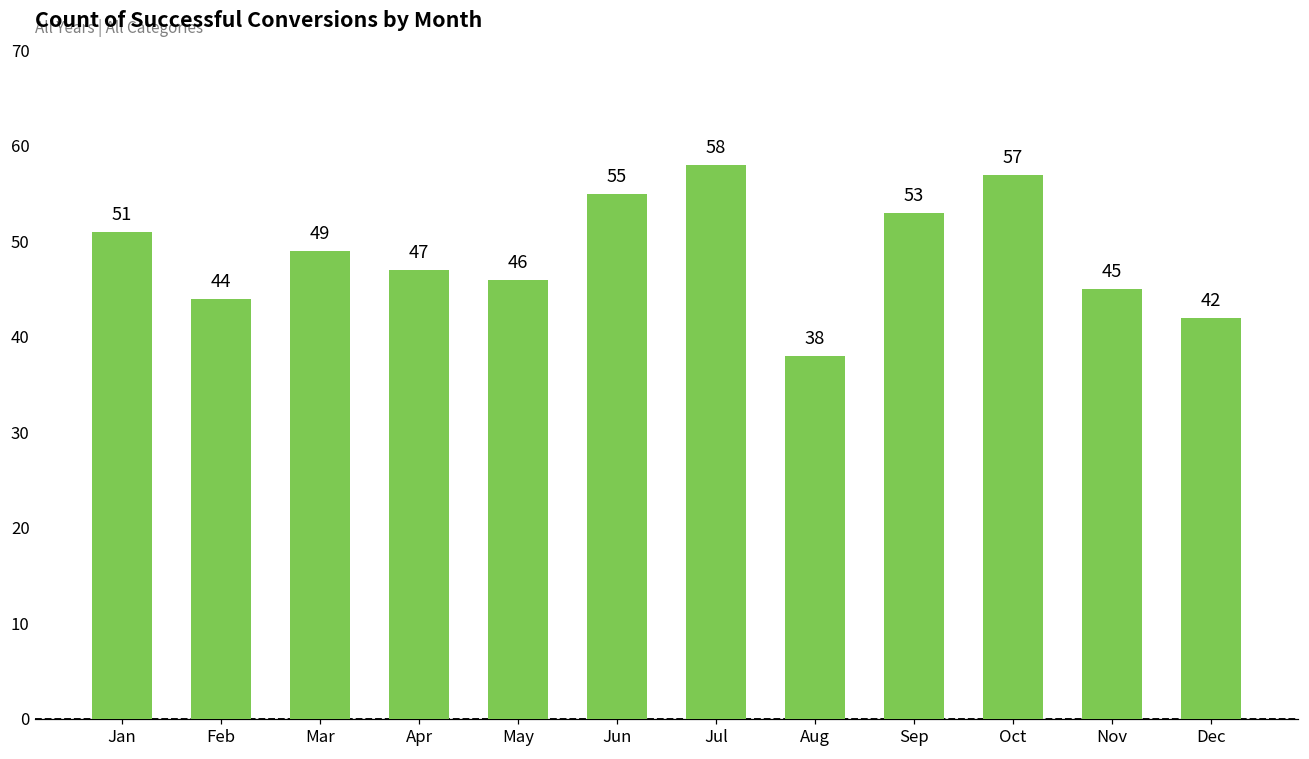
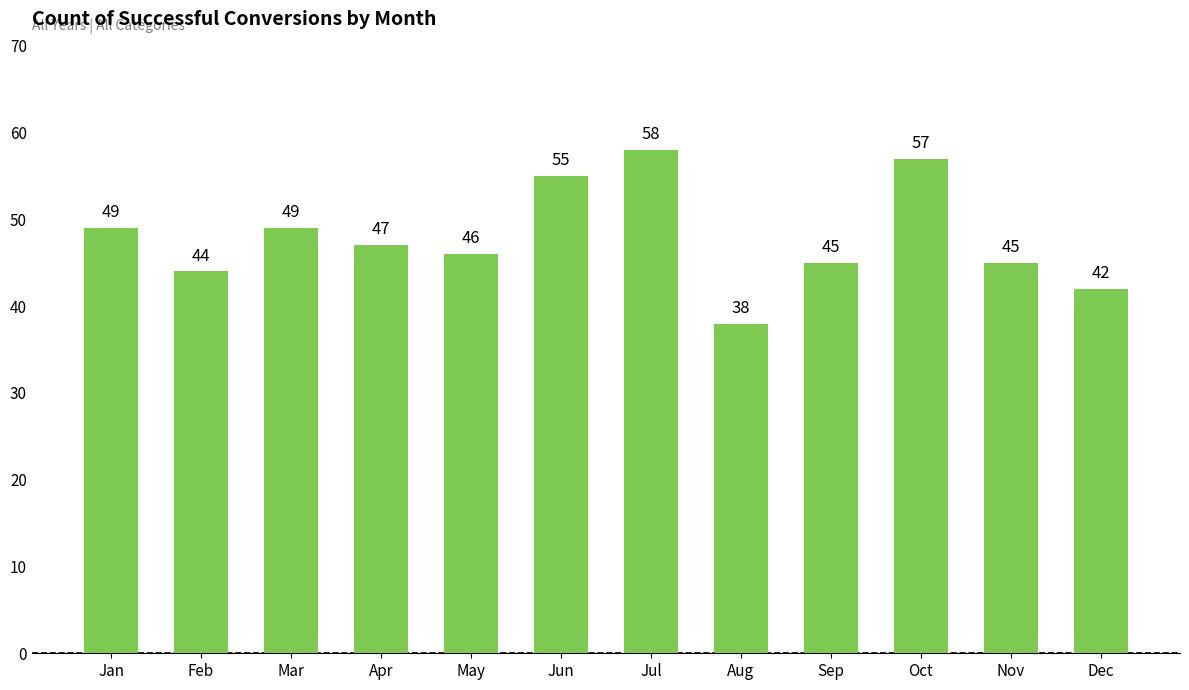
  {
-   "Jan": 51,
+   "Jan": 49,
    "Feb": 44,
    "Mar": 49,
    "Apr": 47,
    "May": 46,
    "Jun": 55,
    "Jul": 58,
    "Aug": 38,
-   "Sep": 53,
+   "Sep": 45,
    "Oct": 57,
    "Nov": 45,
    "Dec": 42
  }
